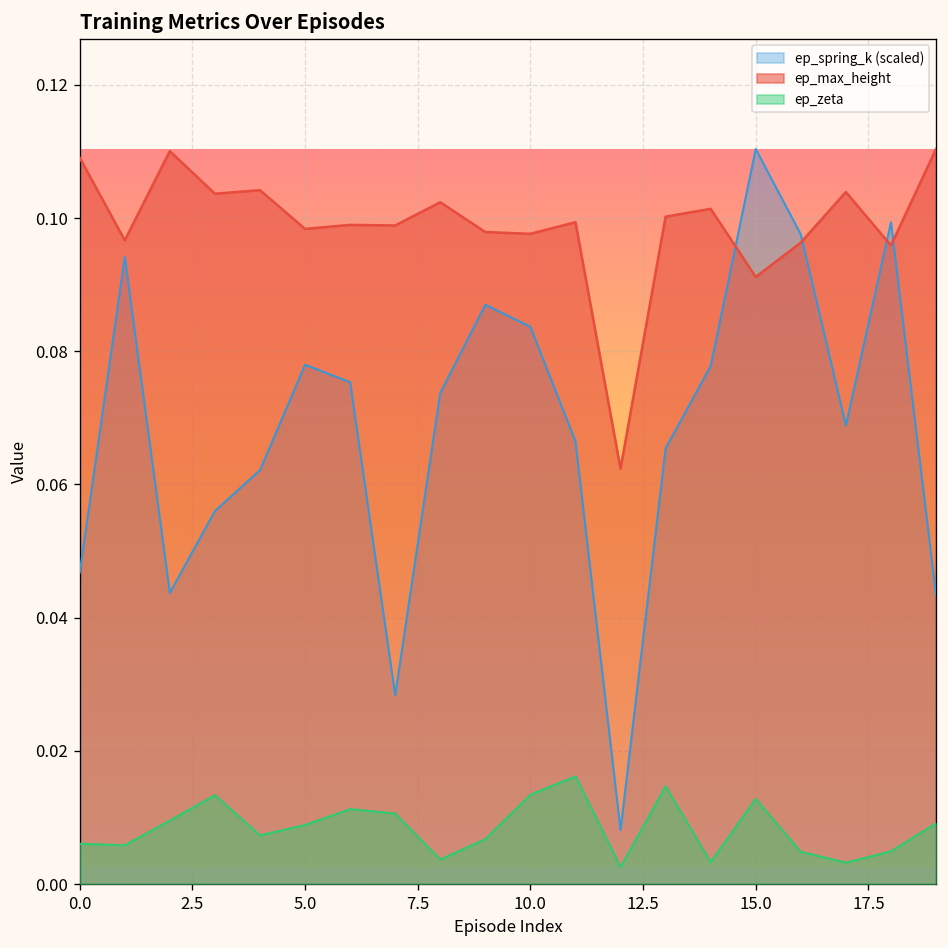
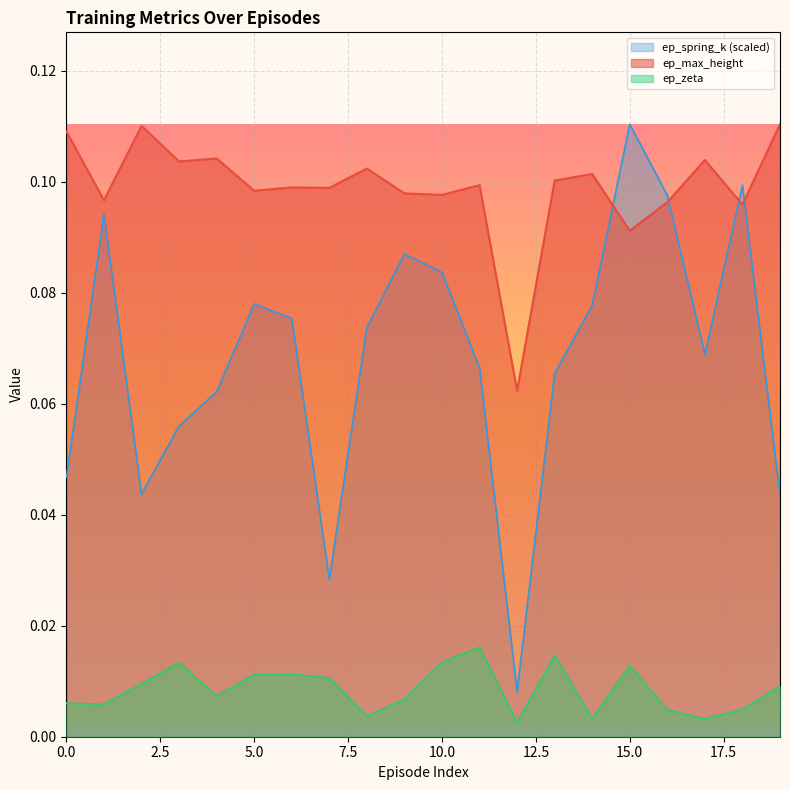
  {
    "ep_spring_k (scaled)": {
      "0.0": 0.047,
      "5.0": 0.078,
      "10.0": 0.084,
      "15.0": 0.110
    },
    "ep_max_height": {
      "0.0": 0.109,
      "5.0": 0.098,
      "10.0": 0.098,
      "15.0": 0.091
    },
    "ep_zeta": {
      "0.0": 0.006,
-     "5.0": 0.009,
+     "5.0": 0.011,
      "10.0": 0.013,
      "15.0": 0.013
    }
  }
